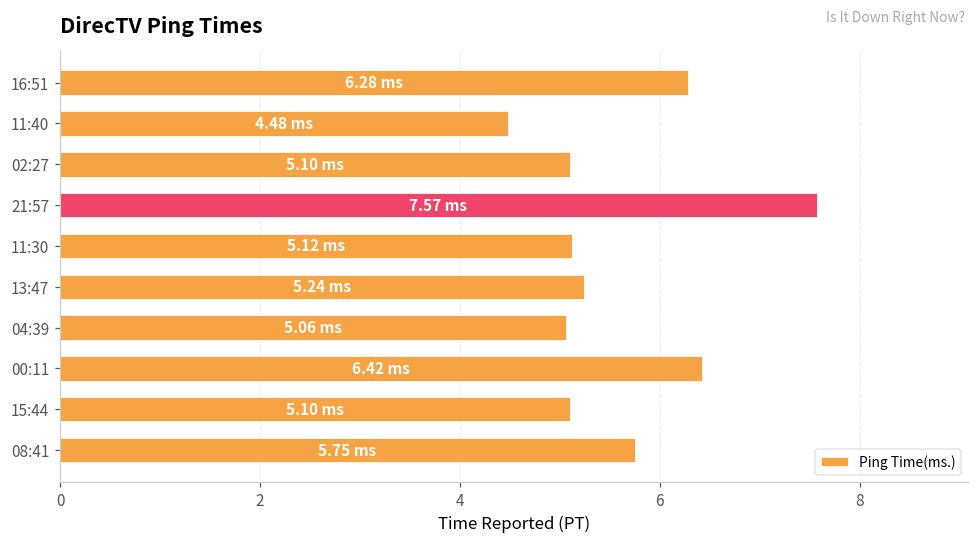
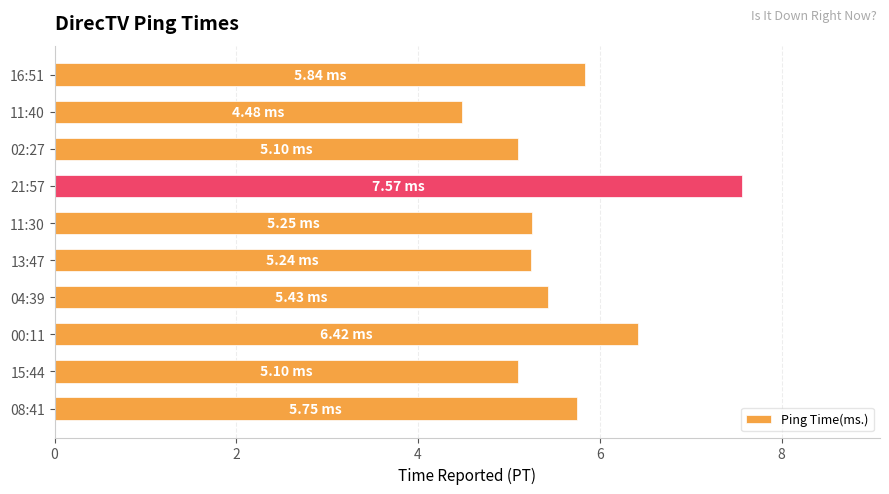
  {
-   "16:51": 6.28,
+   "16:51": 5.84,
    "11:40": 4.48,
    "02:27": 5.10,
    "21:57": 7.57,
-   "11:30": 5.12,
+   "11:30": 5.25,
    "13:47": 5.24,
-   "04:39": 5.06,
+   "04:39": 5.43,
    "00:11": 6.42,
    "15:44": 5.10,
    "08:41": 5.75
  }
